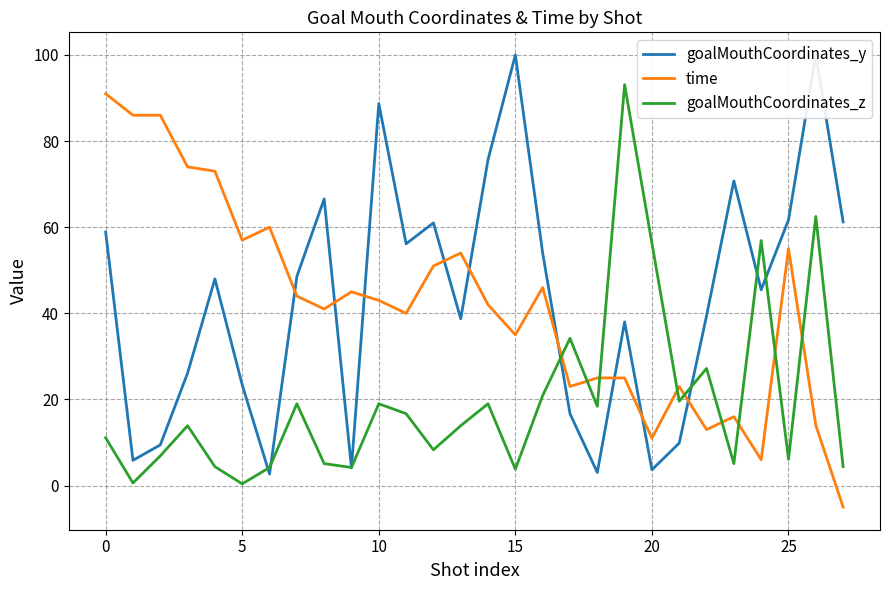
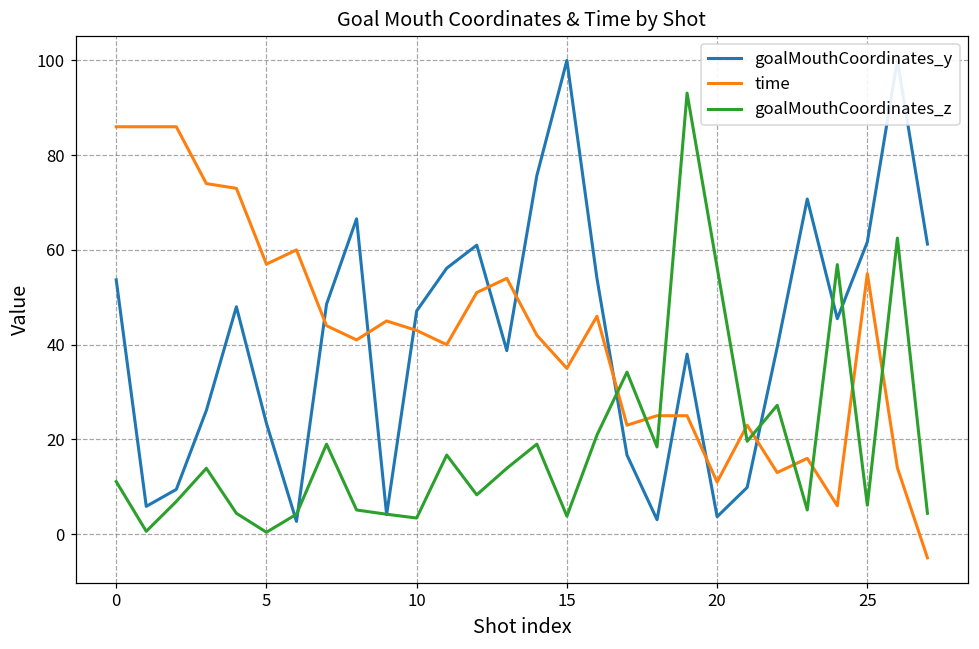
  {
    "goalMouthCoordinates_y": {
-     "0": 59,
+     "0": 54,
      "5": 23,
-     "10": 89,
+     "10": 47,
      "15": 100,
      "20": 4,
      "25": 62
    },
    "time": {
-     "0": 91,
+     "0": 86,
      "5": 57,
      "10": 43,
      "15": 35,
      "20": 11,
      "25": 55
    },
    "goalMouthCoordinates_z": {
      "0": 11,
      "5": 0,
-     "10": 19,
+     "10": 3,
      "15": 4,
      "20": 56,
      "25": 6
    }
  }
